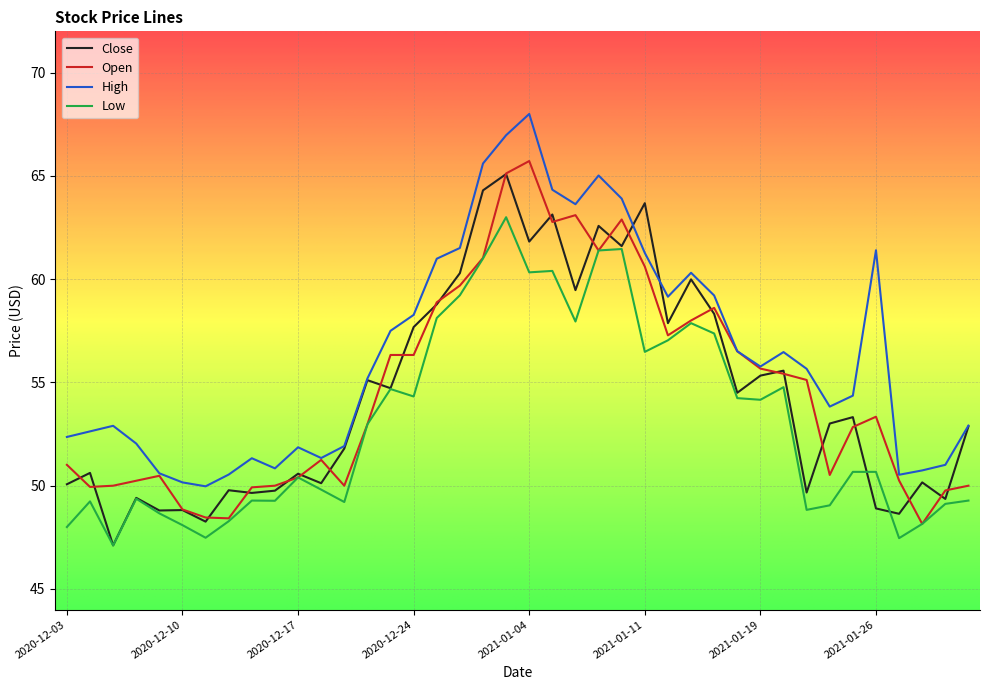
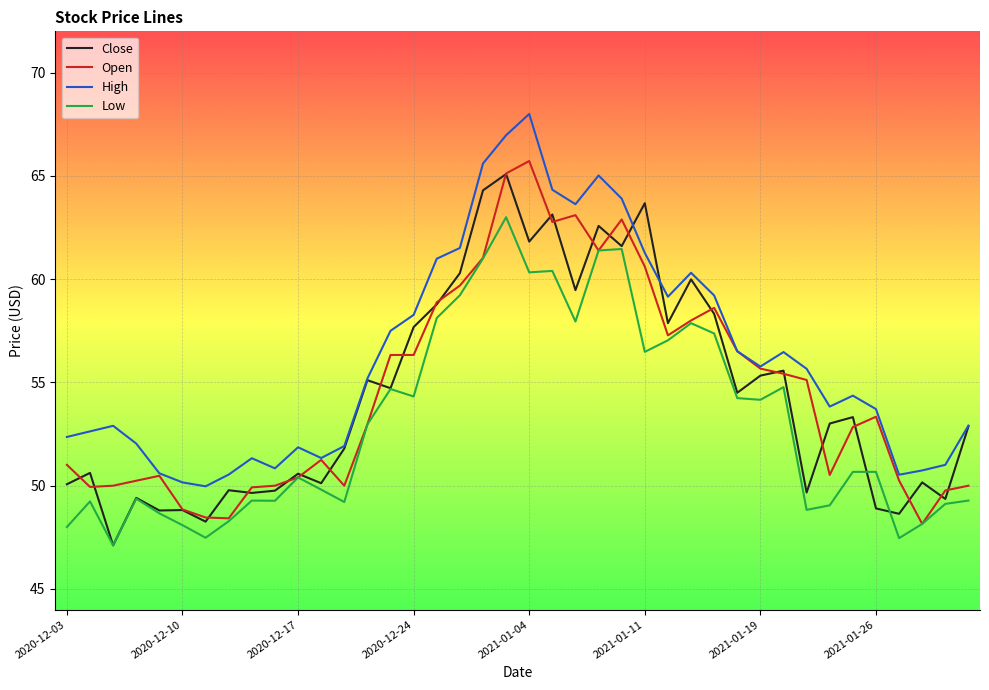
  {
    "Close": {
      "2020-12-03": 50.1,
      "2020-12-17": 50.6,
      "2020-12-24": 57.7,
      "2021-01-04": 61.8,
      "2021-01-11": 63.7,
      "2021-01-19": 55.3,
      "2021-01-26": 48.9
    },
    "Open": {
      "2020-12-03": 51.0,
      "2020-12-24": 56.3,
      "2021-01-04": 65.7,
      "2021-01-11": 60.6,
      "2021-01-26": 53.3
    },
    "High": {
      "2020-12-03": 52.4,
      "2020-12-10": 50.2,
      "2020-12-17": 51.9,
      "2020-12-24": 58.3,
      "2021-01-04": 68.0,
      "2021-01-11": 61.3,
-     "2021-01-26": 61.4
+     "2021-01-26": 53.7
    },
    "Low": {
      "2020-12-03": 48.0,
      "2020-12-10": 48.1,
      "2020-12-24": 54.3,
      "2021-01-04": 60.3,
      "2021-01-11": 56.5,
      "2021-01-19": 54.2,
      "2021-01-26": 50.7
    }
  }
